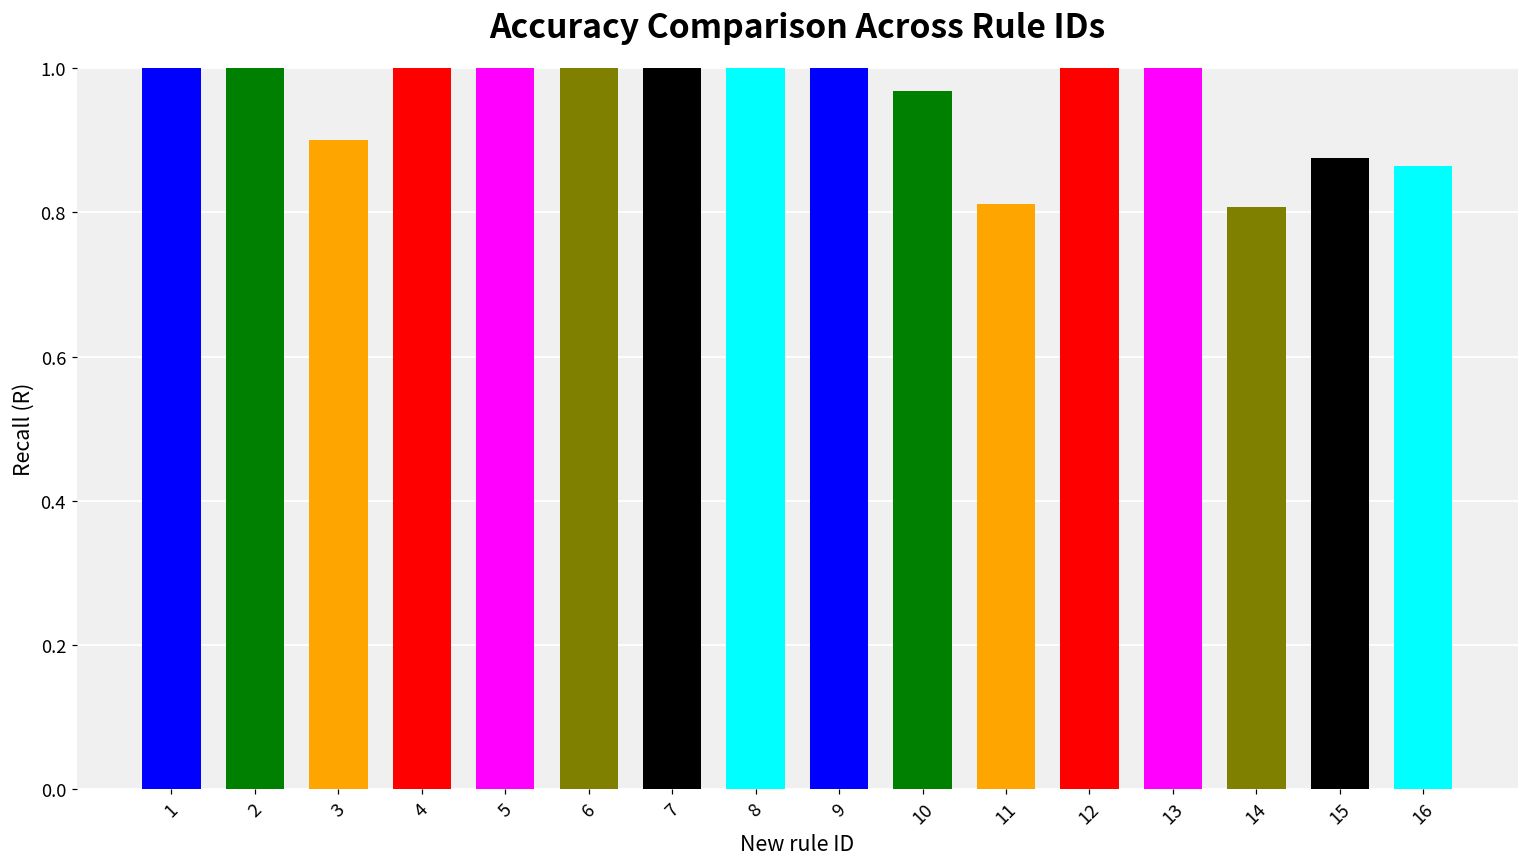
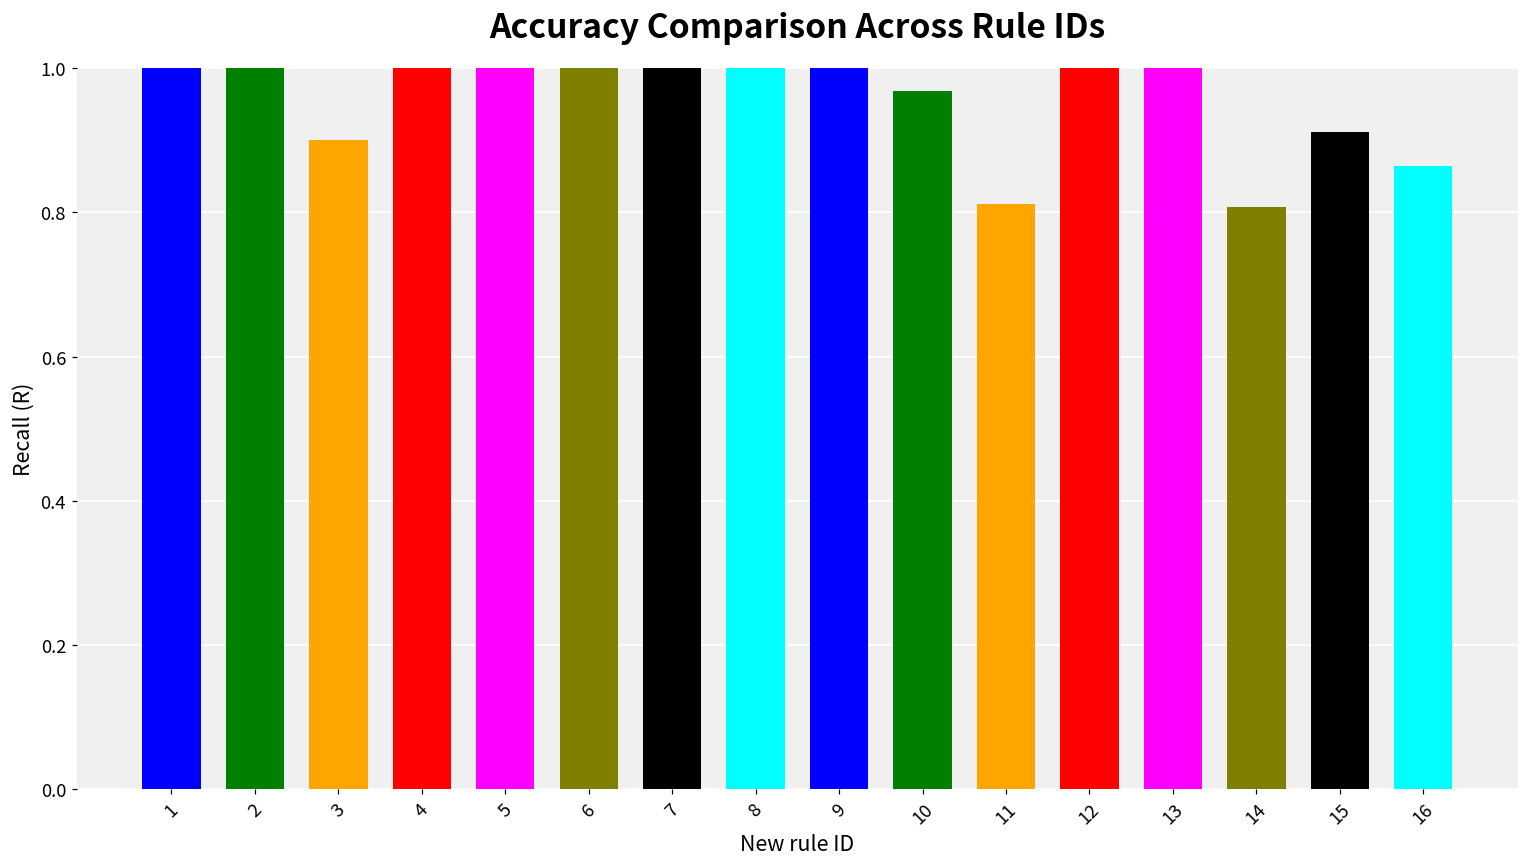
  {
    "1": 1.00,
    "2": 1.00,
    "3": 0.90,
    "4": 1.00,
    "5": 1.00,
    "6": 1.00,
    "7": 1.00,
    "8": 1.00,
    "9": 1.00,
    "10": 0.97,
    "11": 0.81,
    "12": 1.00,
    "13": 1.00,
    "14": 0.81,
-   "15": 0.88,
+   "15": 0.91,
    "16": 0.86
  }
